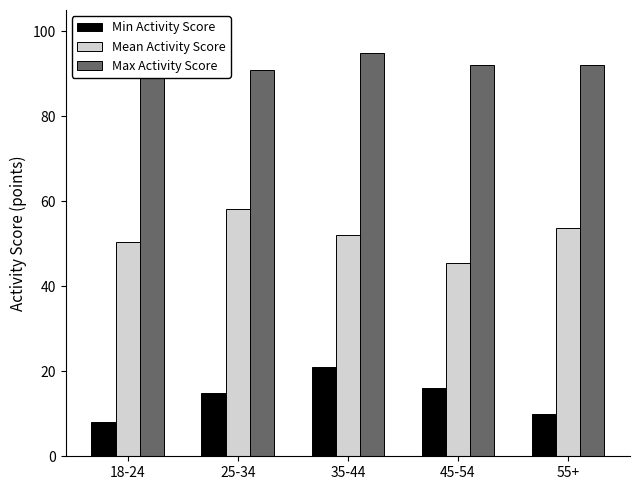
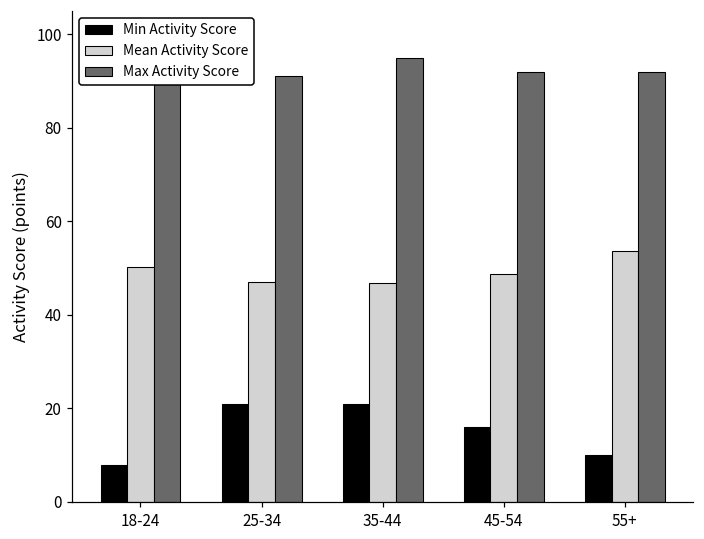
  {
    "Min Activity Score": {
      "18-24": 8,
-     "25-34": 15,
+     "25-34": 21,
      "35-44": 21,
      "45-54": 16,
      "55+": 10
    },
    "Mean Activity Score": {
      "18-24": 50,
-     "25-34": 58,
-     "35-44": 52,
-     "45-54": 46,
+     "25-34": 47,
+     "35-44": 47,
+     "45-54": 49,
      "55+": 54
    },
    "Max Activity Score": {
      "25-34": 91,
      "35-44": 95,
      "45-54": 92,
      "55+": 92
    }
  }
